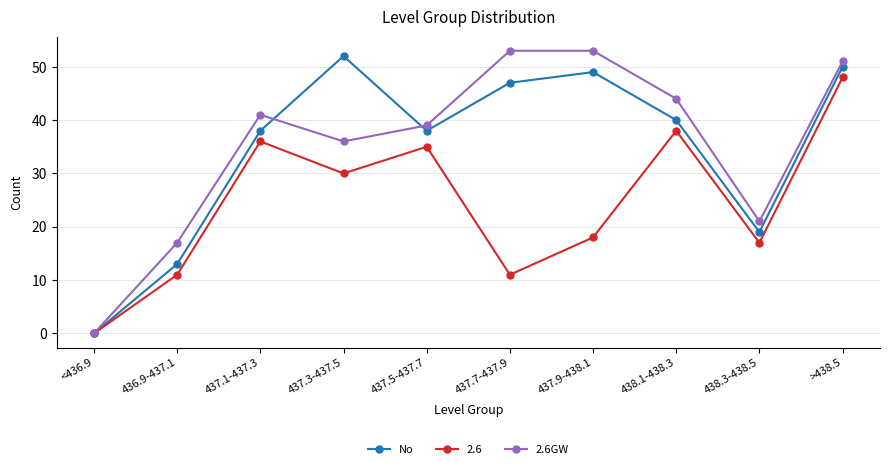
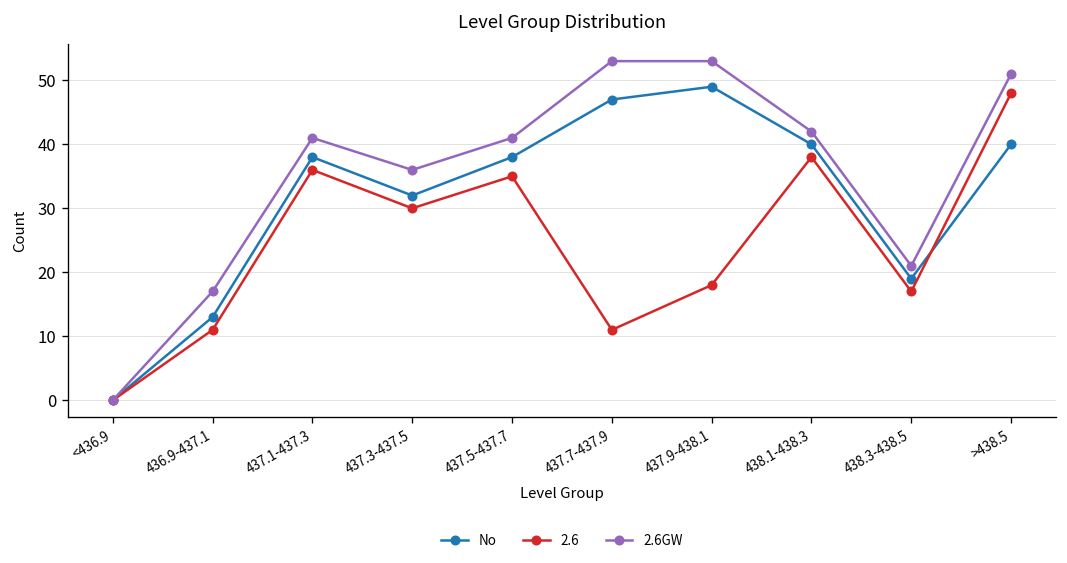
  {
    "No": {
      "436.9-437.1": 13,
      "437.1-437.3": 38,
-     "437.3-437.5": 52,
+     "437.3-437.5": 32,
      "437.5-437.7": 38,
      "437.7-437.9": 47,
      "437.9-438.1": 49,
      "438.1-438.3": 40,
      "438.3-438.5": 19,
-     ">438.5": 50
+     ">438.5": 40
    },
    "2.6": {
      "436.9-437.1": 11,
      "437.1-437.3": 36,
      "437.3-437.5": 30,
      "437.5-437.7": 35,
      "437.7-437.9": 11,
      "437.9-438.1": 18,
      "438.1-438.3": 38,
      "438.3-438.5": 17,
      ">438.5": 48
    },
    "2.6GW": {
      "436.9-437.1": 17,
      "437.1-437.3": 41,
      "437.3-437.5": 36,
-     "437.5-437.7": 39,
+     "437.5-437.7": 41,
      "437.7-437.9": 53,
      "437.9-438.1": 53,
-     "438.1-438.3": 44,
+     "438.1-438.3": 42,
      "438.3-438.5": 21,
      ">438.5": 51
    }
  }
